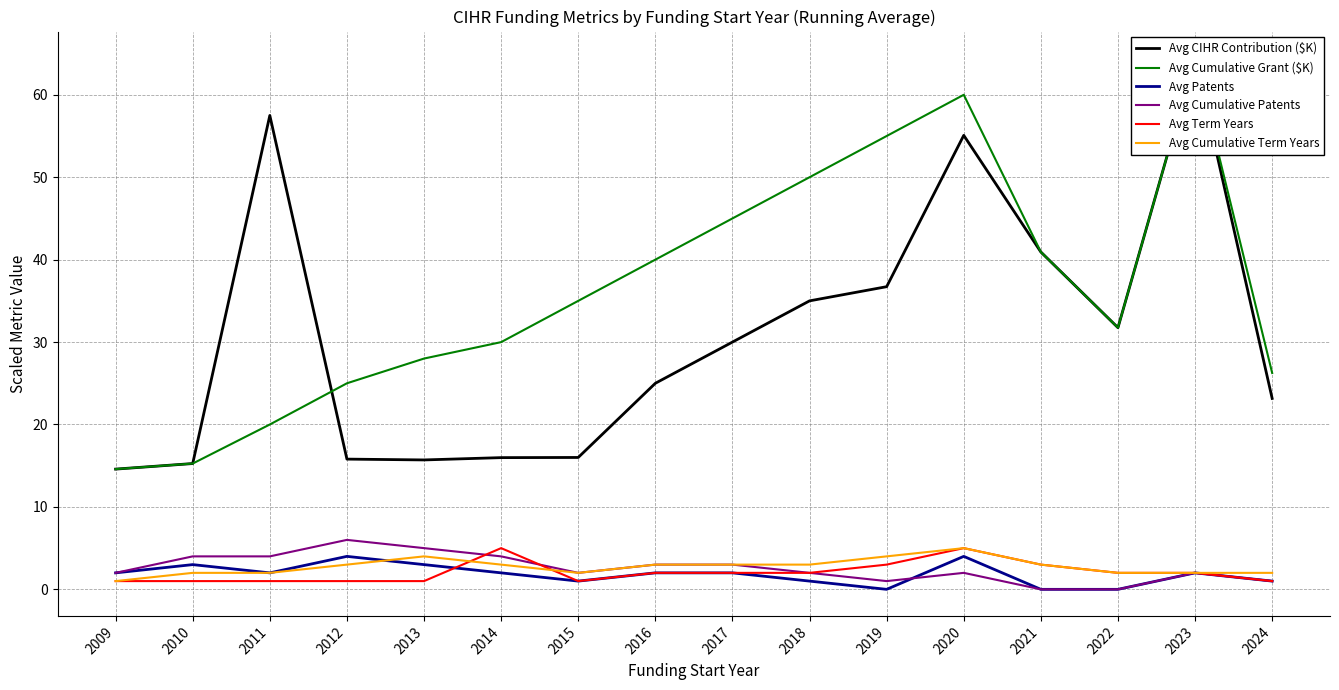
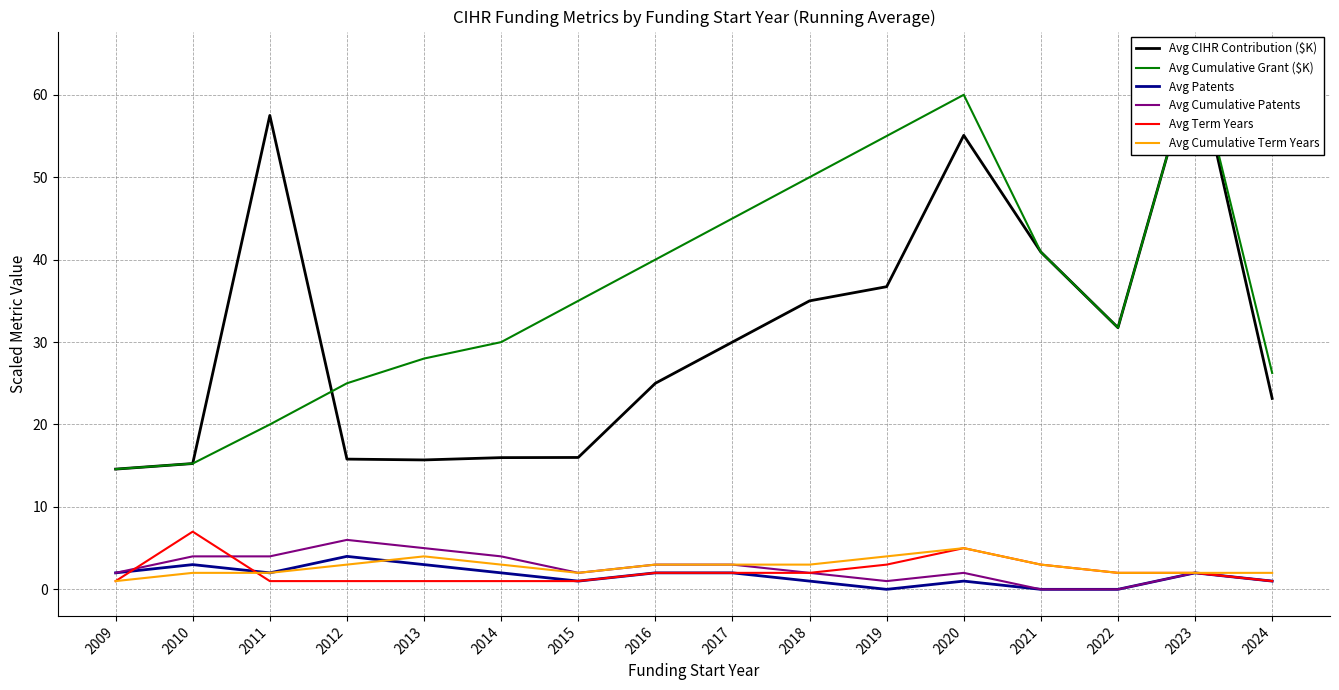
  {
    "Avg CIHR Contribution ($K)": {
      "2011": 57,
      "2012": 16,
      "2013": 16,
      "2014": 16,
      "2015": 16,
      "2016": 25,
      "2017": 30,
      "2018": 35,
      "2019": 37,
      "2020": 55,
      "2024": 23
    },
    "Avg Cumulative Grant ($K)": {
      "2011": 20,
      "2012": 25,
      "2013": 28,
      "2014": 30,
      "2015": 35,
      "2016": 40,
      "2017": 45,
      "2018": 50,
      "2019": 55,
      "2020": 60,
      "2024": 26
    },
    "Avg Patents": {
      "2010": 3,
      "2012": 4,
      "2013": 3,
      "2014": 2,
      "2018": 1,
      "2019": 0,
-     "2020": 4
+     "2020": 1
    },
    "Avg Cumulative Patents": {
      "2010": 4,
      "2011": 4,
      "2012": 6,
      "2013": 5,
      "2014": 4,
      "2019": 1,
      "2020": 2
    },
    "Avg Term Years": {
-     "2010": 1,
+     "2010": 7,
      "2011": 1,
      "2012": 1,
      "2013": 1,
-     "2014": 5,
+     "2014": 1,
      "2019": 3
    },
    "Avg Cumulative Term Years": {
      "2010": 2,
      "2012": 3,
      "2013": 4,
      "2014": 3,
      "2018": 3,
      "2019": 4,
      "2024": 2
    }
  }
